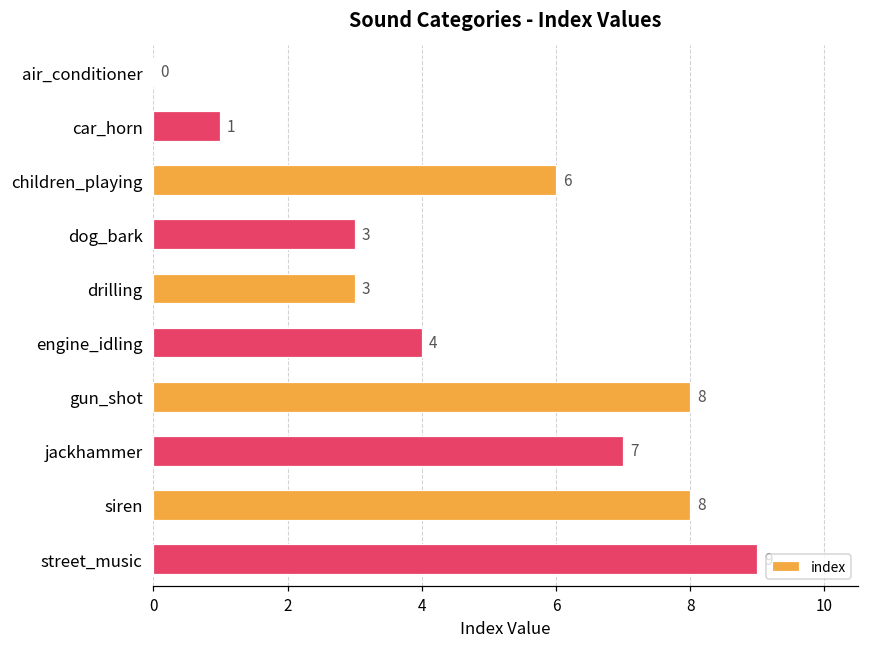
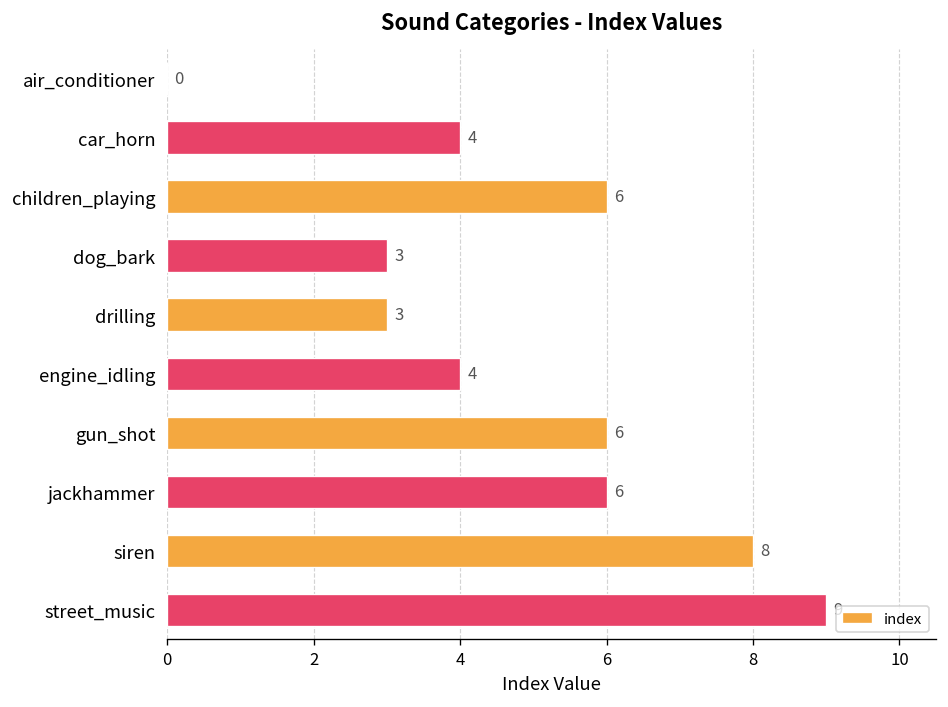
  {
    "air_conditioner": 0,
-   "car_horn": 1,
+   "car_horn": 4,
    "children_playing": 6,
    "dog_bark": 3,
    "drilling": 3,
    "engine_idling": 4,
-   "gun_shot": 8,
-   "jackhammer": 7,
+   "gun_shot": 6,
+   "jackhammer": 6,
    "siren": 8
  }
